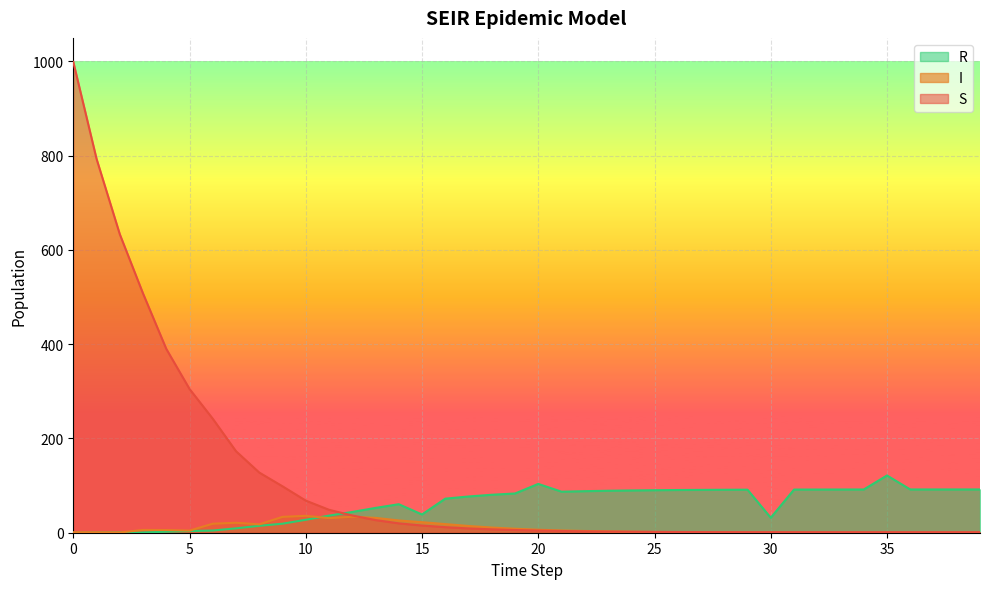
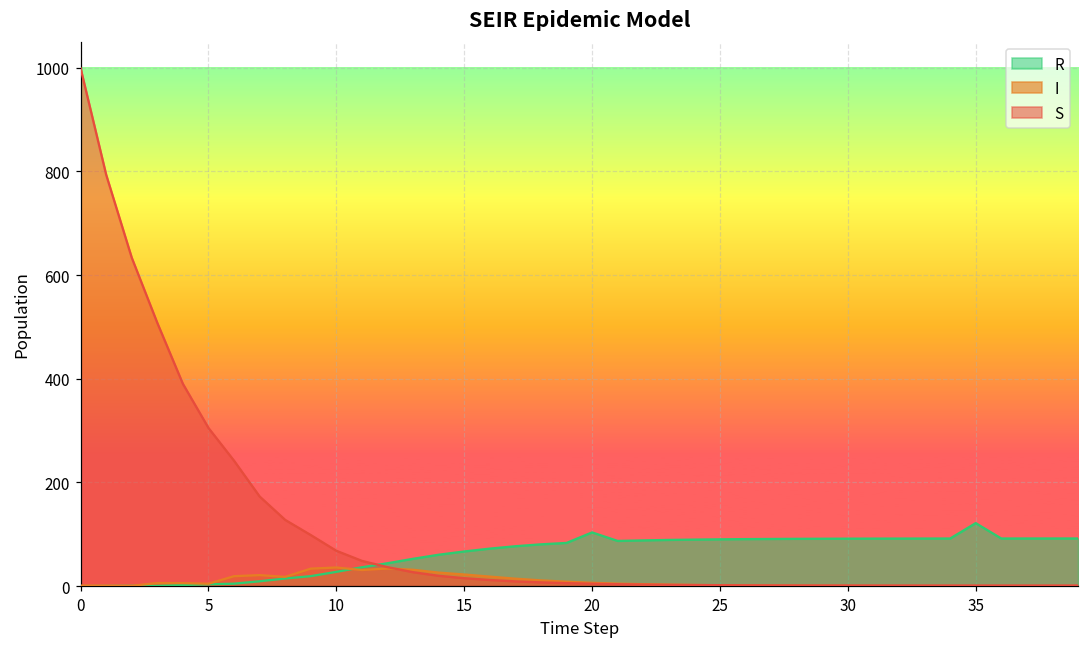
  {
    "R": {
      "10": 30,
-     "15": 40,
+     "15": 70,
      "20": 100,
      "25": 90,
-     "30": 30,
+     "30": 90,
      "35": 120
    }
  }
